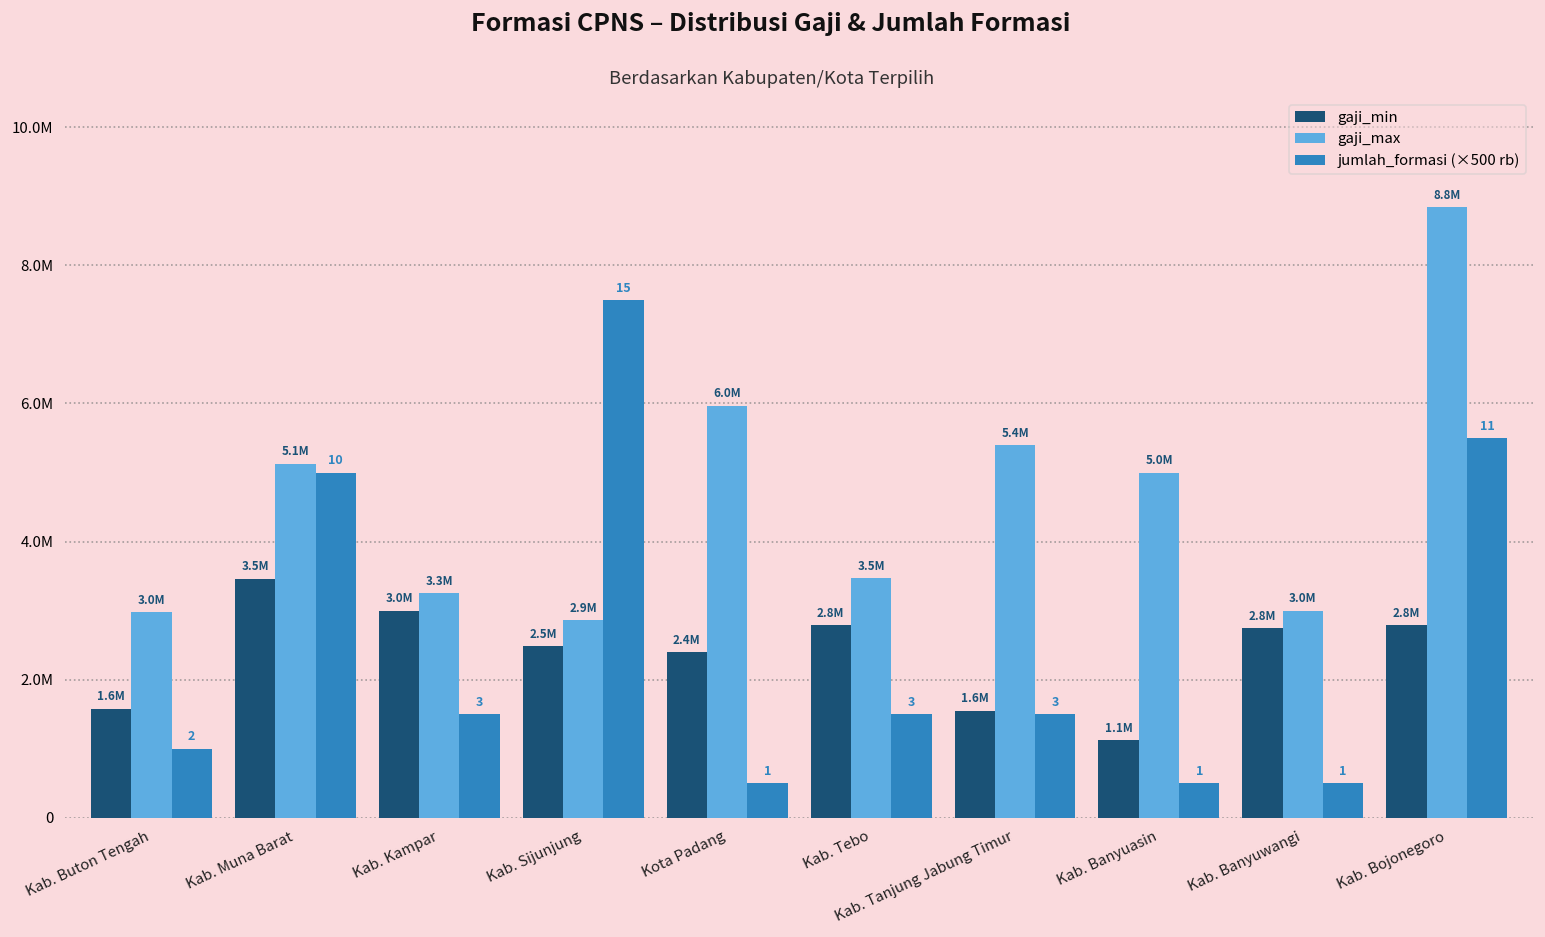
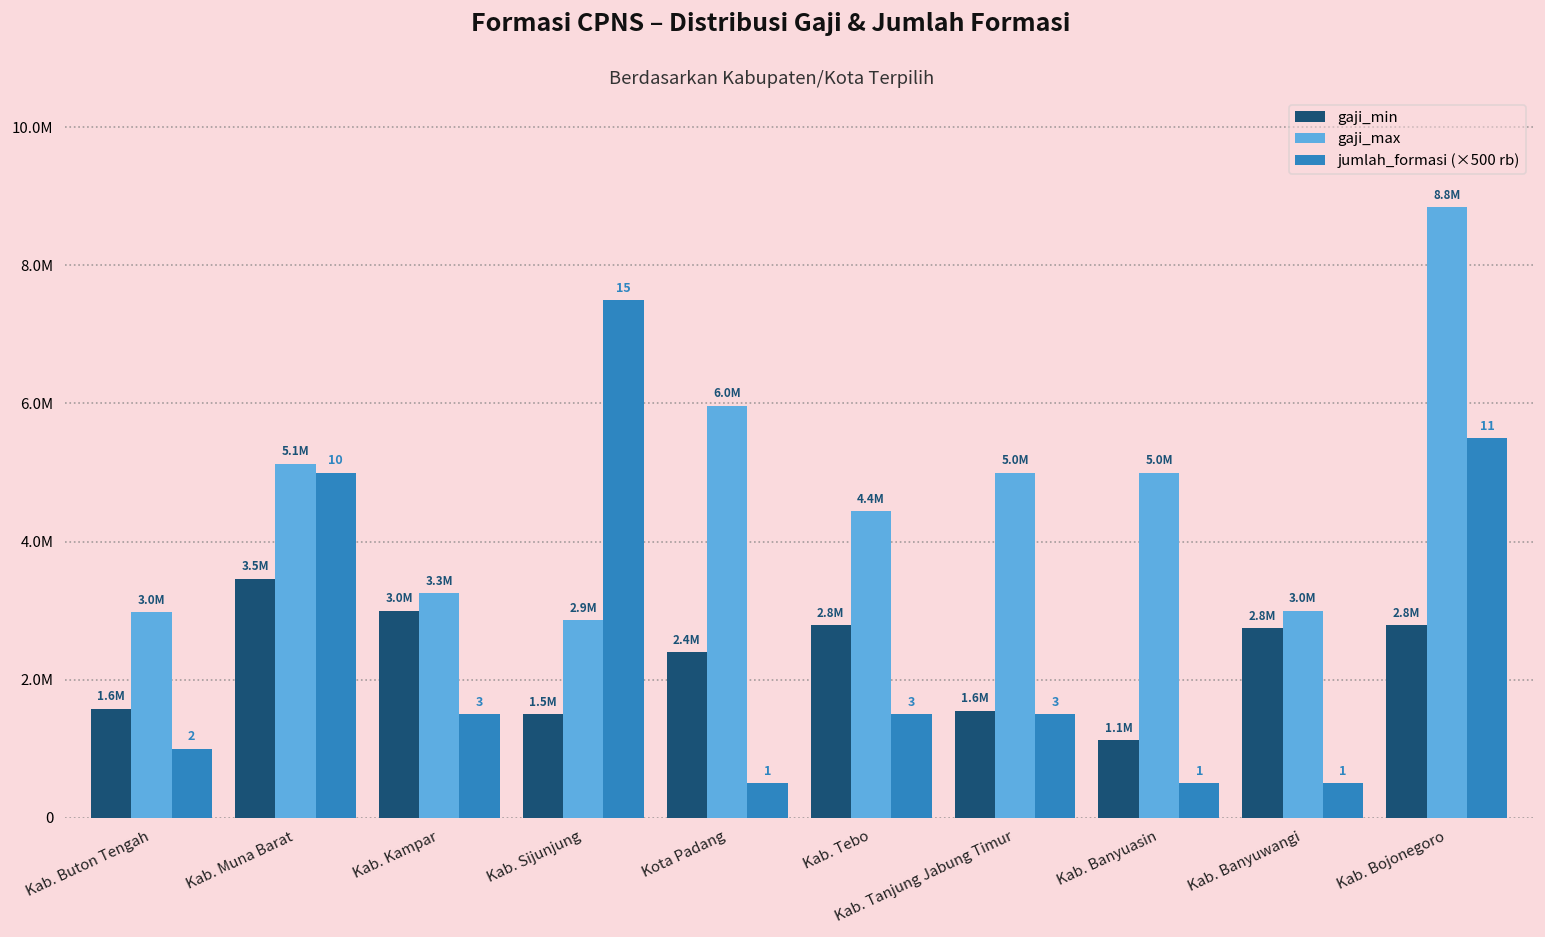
  {
    "gaji_min": {
      "Kab. Buton Tengah": "1.6M",
      "Kab. Muna Barat": "3.5M",
      "Kab. Kampar": "3.0M",
-     "Kab. Sijunjung": "2.5M",
+     "Kab. Sijunjung": "1.5M",
      "Kota Padang": "2.4M",
      "Kab. Tebo": "2.8M",
      "Kab. Tanjung Jabung Timur": "1.6M",
      "Kab. Banyuasin": "1.1M",
      "Kab. Banyuwangi": "2.8M",
      "Kab. Bojonegoro": "2.8M"
    },
    "gaji_max": {
      "Kab. Buton Tengah": "3.0M",
      "Kab. Muna Barat": "5.1M",
      "Kab. Kampar": "3.3M",
      "Kab. Sijunjung": "2.9M",
      "Kota Padang": "6.0M",
-     "Kab. Tebo": "3.5M",
-     "Kab. Tanjung Jabung Timur": "5.4M",
+     "Kab. Tebo": "4.4M",
+     "Kab. Tanjung Jabung Timur": "5.0M",
      "Kab. Banyuasin": "5.0M",
      "Kab. Banyuwangi": "3.0M",
      "Kab. Bojonegoro": "8.8M"
    }
  }
